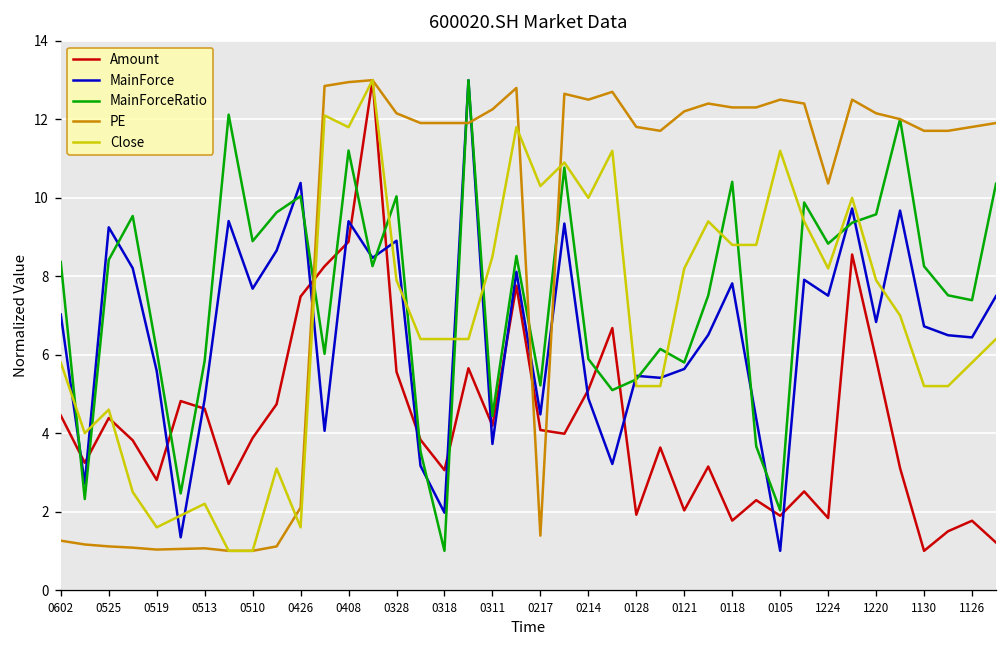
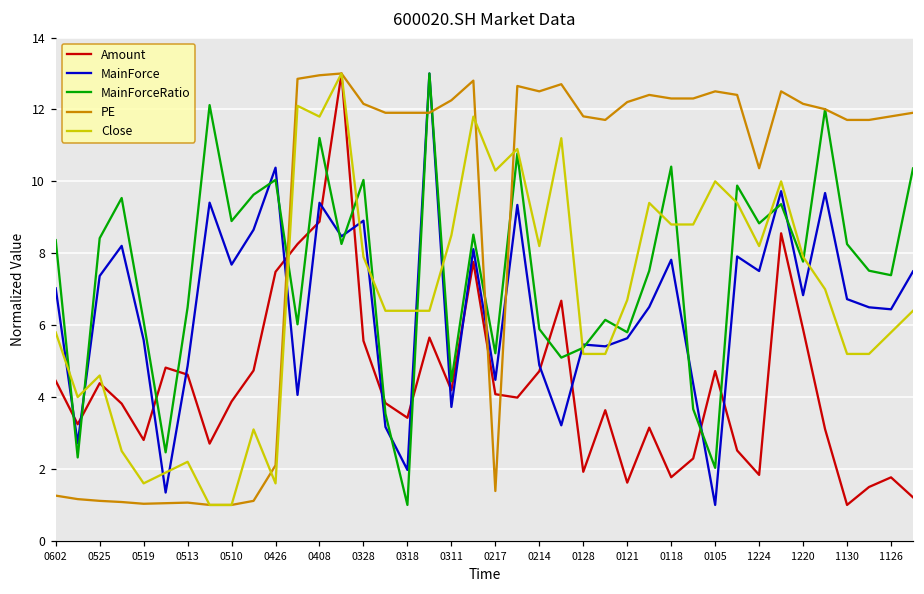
  {
    "Amount": {
      "0602": 4.5,
      "0525": 4.4,
      "0519": 2.8,
      "0513": 4.6,
      "0510": 3.9,
      "0426": 7.5,
      "0408": 8.9,
      "0328": 5.6,
-     "0318": 3.1,
+     "0318": 3.4,
      "0311": 4.2,
      "0217": 4.1,
-     "0214": 5.1,
+     "0214": 4.7,
      "0128": 1.9,
-     "0121": 2.0,
+     "0121": 1.6,
      "0118": 1.8,
-     "0105": 1.9,
+     "0105": 4.7,
      "1224": 1.8,
      "1220": 5.9,
      "1130": 1.0,
      "1126": 1.8
    },
    "MainForce": {
      "0602": 7.0,
-     "0525": 9.2,
+     "0525": 7.4,
      "0519": 5.6,
      "0513": 4.9,
      "0510": 7.7,
      "0426": 10.4,
      "0408": 9.4,
      "0328": 8.9,
      "0318": 2.0,
      "0311": 3.7,
      "0217": 4.5,
      "0214": 4.9,
      "0128": 5.5,
      "0121": 5.6,
      "0118": 7.8,
      "0105": 1.0,
      "1224": 7.5,
      "1220": 6.8,
      "1130": 6.7,
      "1126": 6.4
    },
    "MainForceRatio": {
      "0602": 8.4,
      "0525": 8.4,
      "0519": 6.1,
-     "0513": 5.8,
+     "0513": 6.5,
      "0510": 8.9,
      "0426": 10.0,
      "0408": 11.2,
      "0328": 10.0,
      "0318": 1.0,
      "0311": 4.4,
      "0217": 5.2,
      "0214": 5.9,
      "0128": 5.4,
      "0121": 5.8,
      "0118": 10.4,
      "0105": 2.0,
      "1224": 8.8,
-     "1220": 9.6,
+     "1220": 7.8,
      "1130": 8.3,
      "1126": 7.4
    },
    "PE": {
      "0602": 1.3,
      "0525": 1.1,
      "0519": 1.0,
      "0513": 1.1,
      "0426": 2.1,
      "0408": 13.0,
      "0328": 12.2,
      "0318": 11.9,
      "0311": 12.3,
      "0217": 1.4,
      "0214": 12.5,
      "0128": 11.8,
      "0121": 12.2,
      "0118": 12.3,
      "0105": 12.5,
      "1224": 10.4,
      "1220": 12.2,
      "1130": 11.7,
      "1126": 11.8
    },
    "Close": {
      "0602": 5.8,
      "0525": 4.6,
      "0519": 1.6,
      "0513": 2.2,
      "0426": 1.6,
      "0408": 11.8,
      "0328": 7.9,
      "0318": 6.4,
      "0311": 8.5,
      "0217": 10.3,
-     "0214": 10.0,
+     "0214": 8.2,
      "0128": 5.2,
-     "0121": 8.2,
+     "0121": 6.7,
      "0118": 8.8,
-     "0105": 11.2,
+     "0105": 10.0,
      "1224": 8.2,
      "1220": 7.9,
      "1130": 5.2,
      "1126": 5.8
    }
  }
